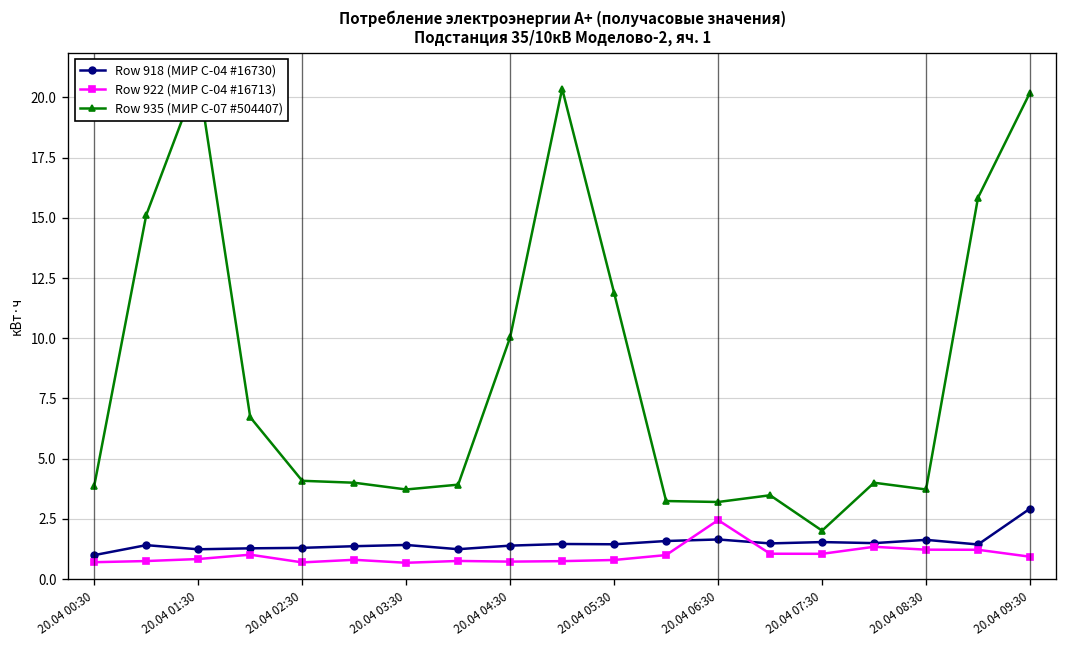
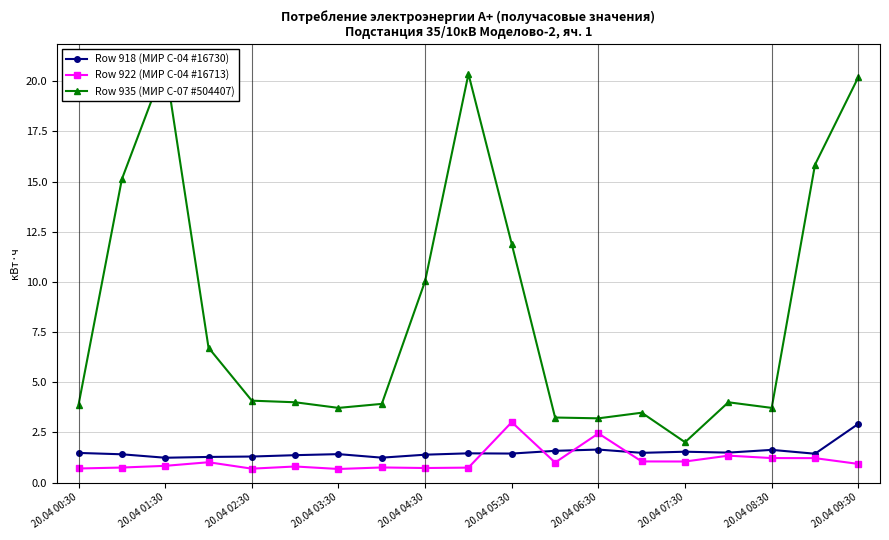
  {
    "Row 918 (МИР С-04 #16730)": {
-     "20.04 00:30": 1.0,
+     "20.04 00:30": 1.5,
      "20.04 01:30": 1.2,
      "20.04 02:30": 1.3,
      "20.04 03:30": 1.4,
      "20.04 04:30": 1.4,
      "20.04 05:30": 1.4,
      "20.04 06:30": 1.6,
      "20.04 07:30": 1.5,
      "20.04 08:30": 1.6,
      "20.04 09:30": 2.9
    },
    "Row 922 (МИР С-04 #16713)": {
      "20.04 00:30": 0.7,
      "20.04 01:30": 0.8,
      "20.04 02:30": 0.7,
      "20.04 03:30": 0.7,
      "20.04 04:30": 0.7,
-     "20.04 05:30": 0.8,
+     "20.04 05:30": 3.0,
      "20.04 06:30": 2.4,
      "20.04 07:30": 1.0,
      "20.04 08:30": 1.2,
      "20.04 09:30": 0.9
    },
    "Row 935 (МИР С-07 #504407)": {
      "20.04 00:30": 3.9,
      "20.04 02:30": 4.1,
      "20.04 03:30": 3.7,
      "20.04 04:30": 10.0,
      "20.04 05:30": 11.9,
      "20.04 06:30": 3.2,
      "20.04 07:30": 2.0,
      "20.04 08:30": 3.7,
      "20.04 09:30": 20.2
    }
  }
